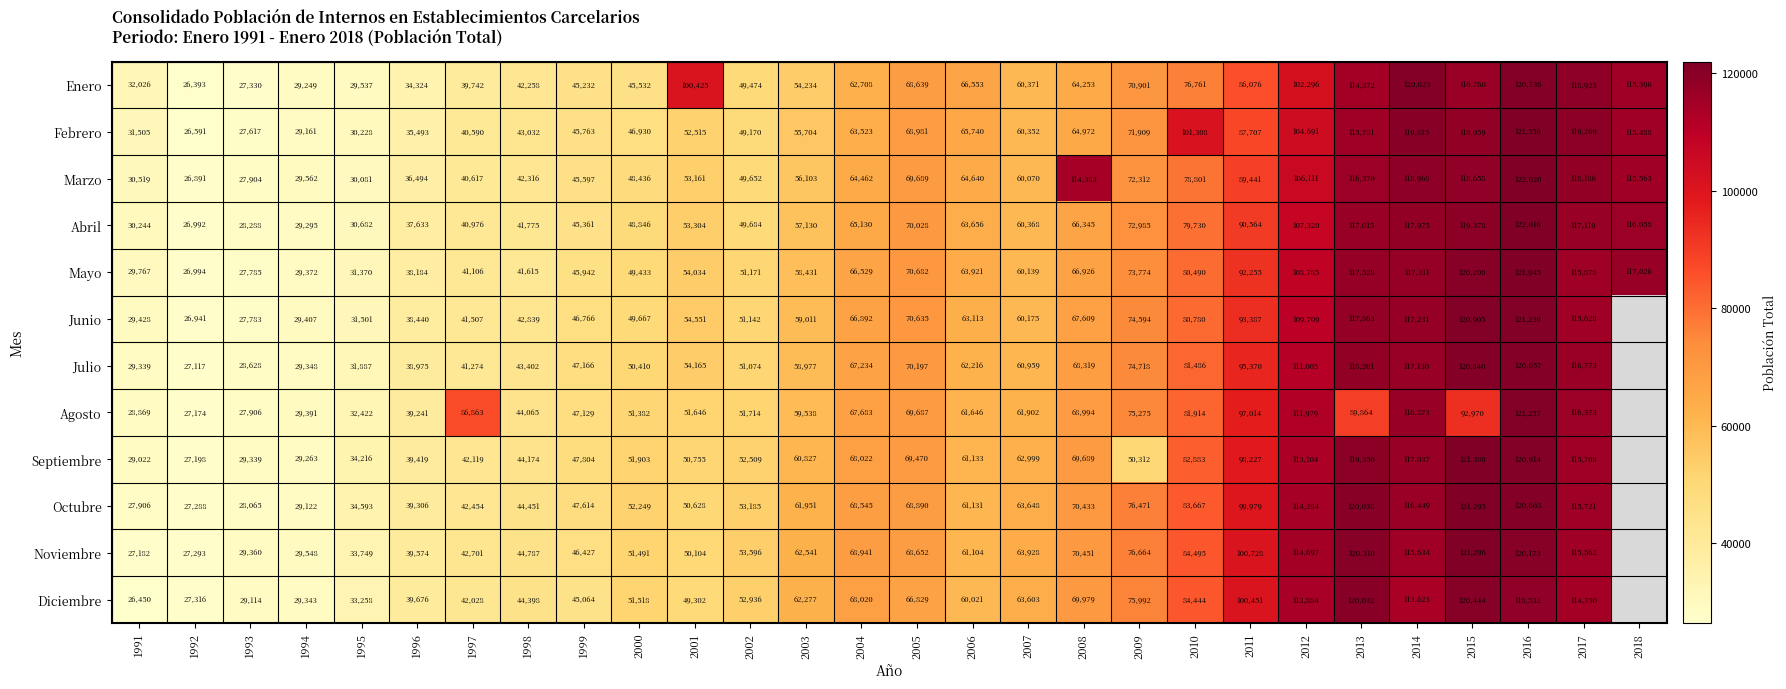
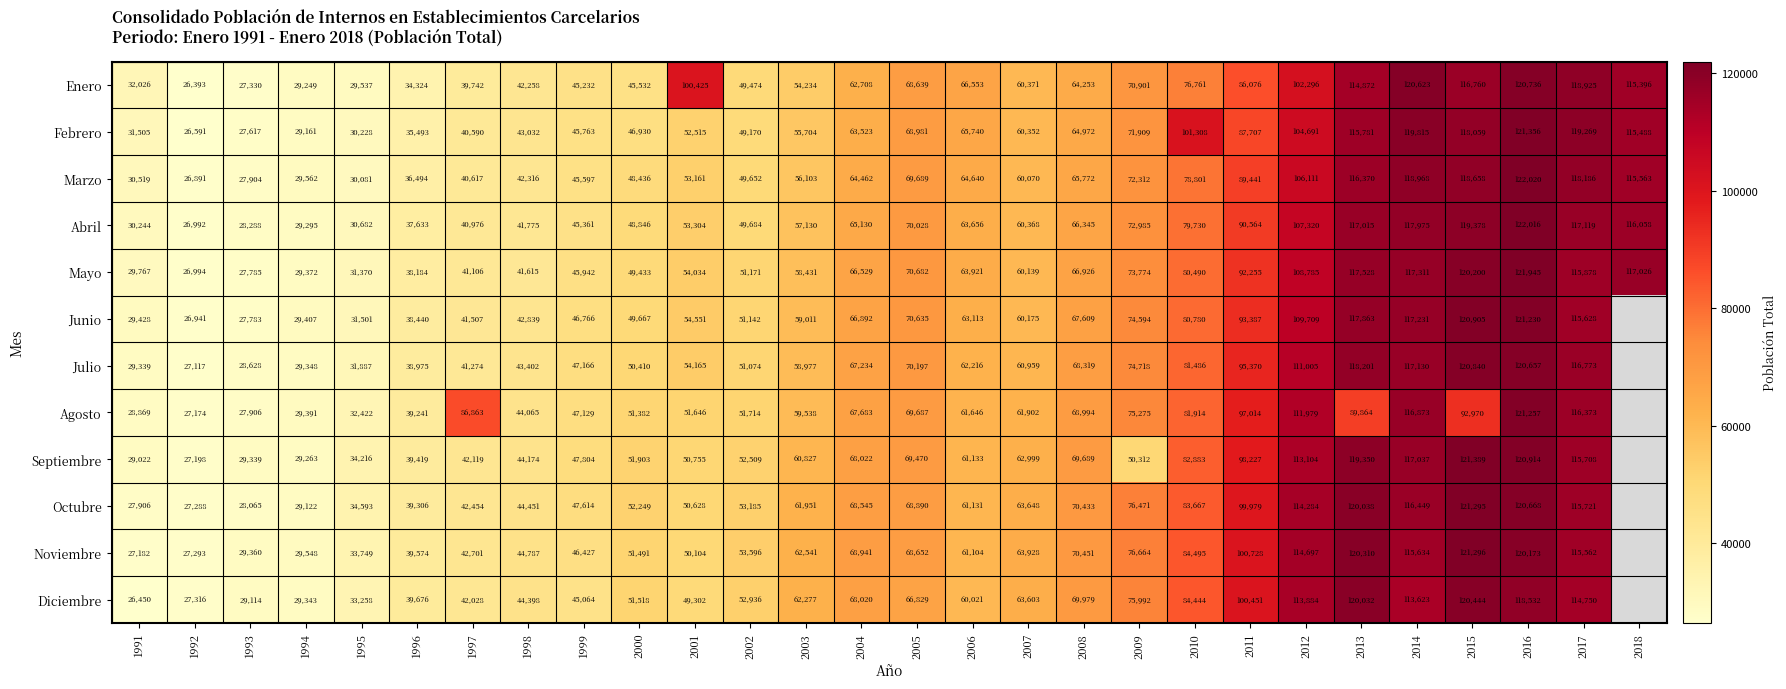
  {
    "Marzo": {
      "1991": "30,519",
      "1992": "26,891",
      "1993": "27,904",
      "1994": "29,562",
      "1995": "30,081",
      "1996": "36,494",
      "1997": "40,617",
      "1998": "42,316",
      "1999": "45,597",
      "2000": "48,436",
      "2001": "53,161",
      "2002": "49,652",
      "2003": "56,103",
      "2004": "64,462",
      "2005": "69,689",
      "2006": "64,640",
      "2007": "60,070",
-     "2008": "114,383",
+     "2008": "65,772",
      "2009": "72,312",
      "2010": "78,801",
      "2011": "89,441",
      "2012": "106,111",
      "2013": "116,370",
      "2014": "118,968",
      "2015": "118,658",
      "2016": "122,020",
      "2017": "118,186",
      "2018": "115,563"
    }
  }
